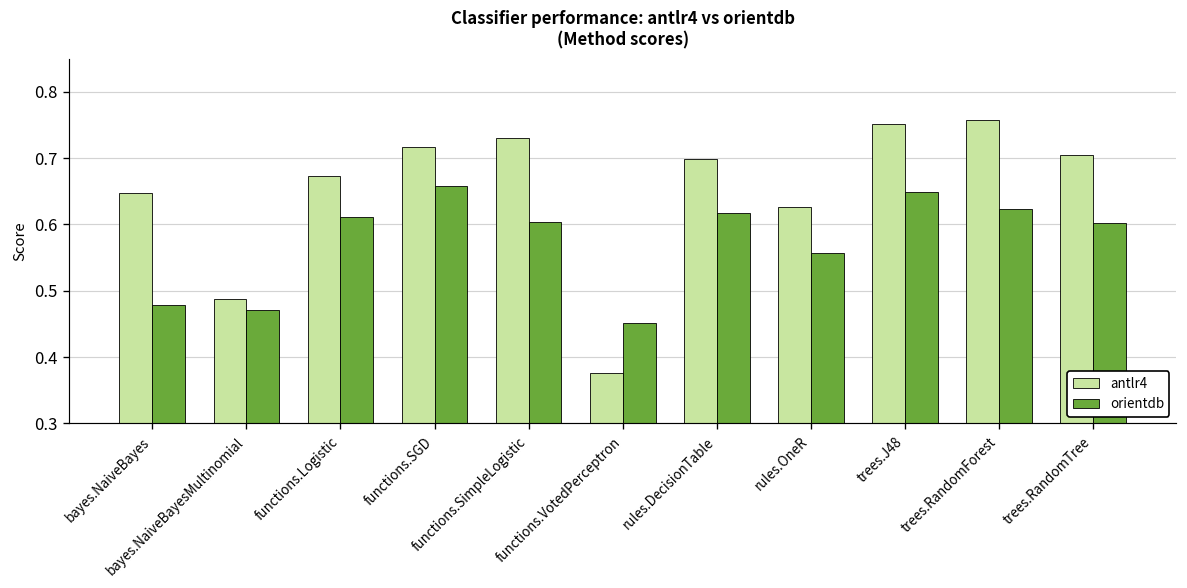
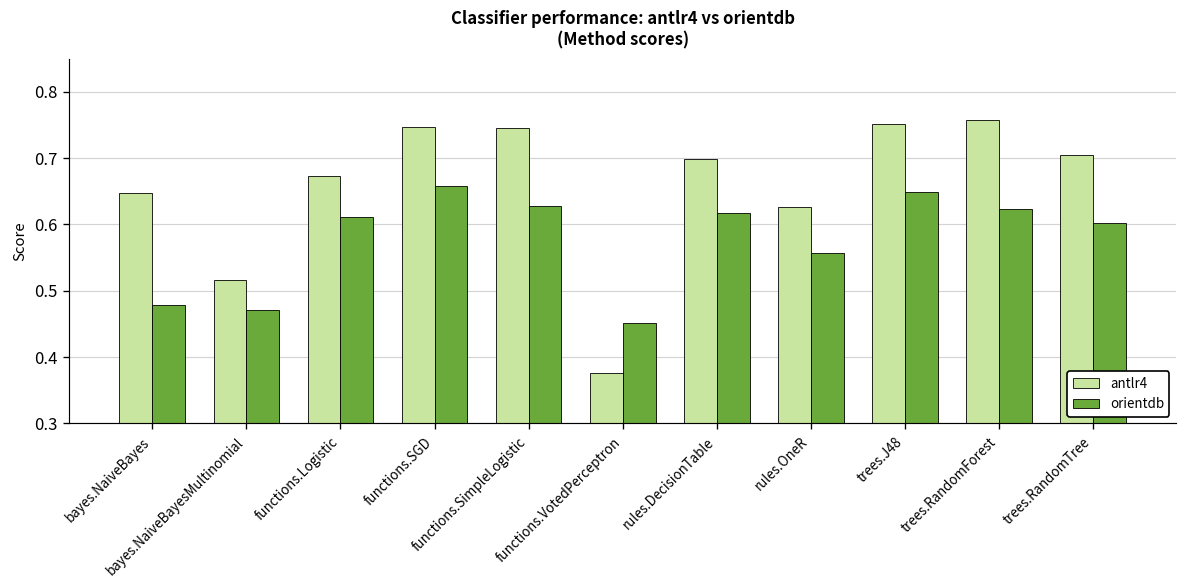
  {
    "antlr4": {
      "bayes.NaiveBayes": 0.65,
-     "bayes.NaiveBayesMultinomial": 0.49,
+     "bayes.NaiveBayesMultinomial": 0.52,
      "functions.Logistic": 0.67,
-     "functions.SGD": 0.72,
-     "functions.SimpleLogistic": 0.73,
+     "functions.SGD": 0.75,
+     "functions.SimpleLogistic": 0.75,
      "functions.VotedPerceptron": 0.38,
      "rules.DecisionTable": 0.70,
      "rules.OneR": 0.63,
      "trees.J48": 0.75,
      "trees.RandomForest": 0.76,
      "trees.RandomTree": 0.71
    },
    "orientdb": {
      "bayes.NaiveBayes": 0.48,
      "bayes.NaiveBayesMultinomial": 0.47,
      "functions.Logistic": 0.61,
      "functions.SGD": 0.66,
-     "functions.SimpleLogistic": 0.60,
+     "functions.SimpleLogistic": 0.63,
      "functions.VotedPerceptron": 0.45,
      "rules.DecisionTable": 0.62,
      "rules.OneR": 0.56,
      "trees.J48": 0.65,
      "trees.RandomForest": 0.62,
      "trees.RandomTree": 0.60
    }
  }
